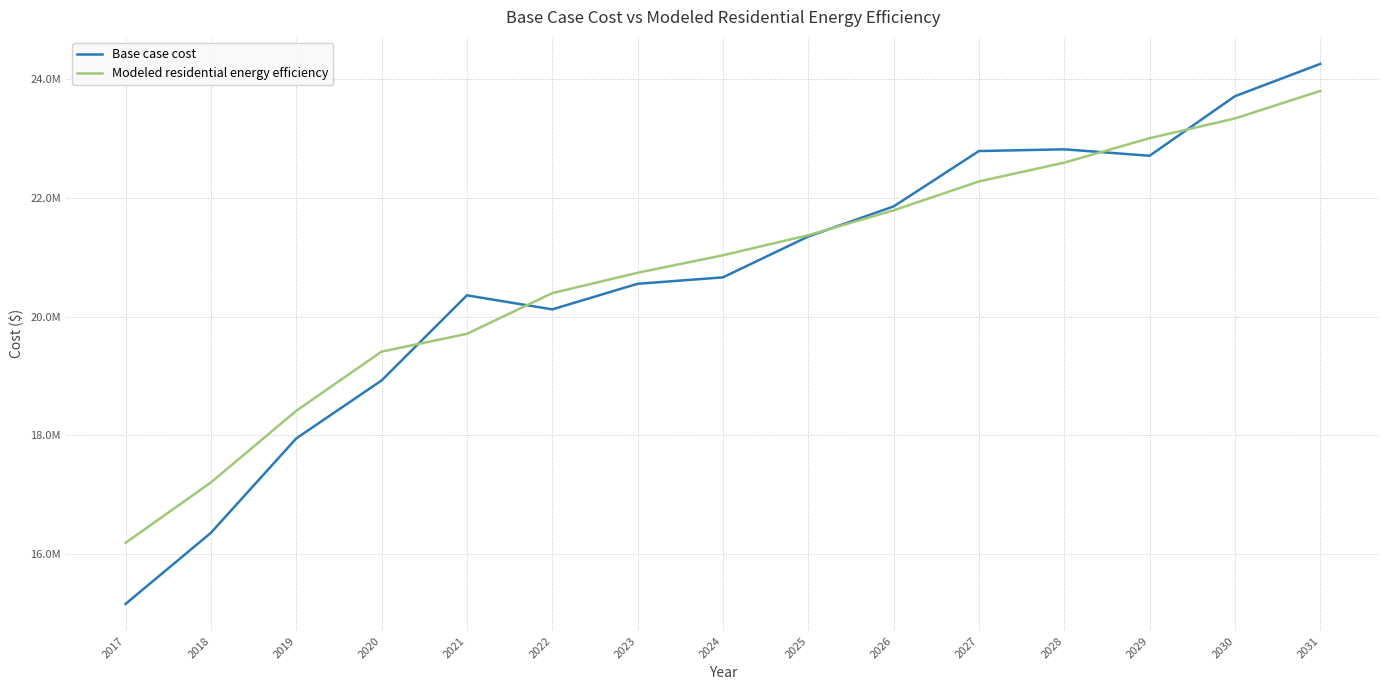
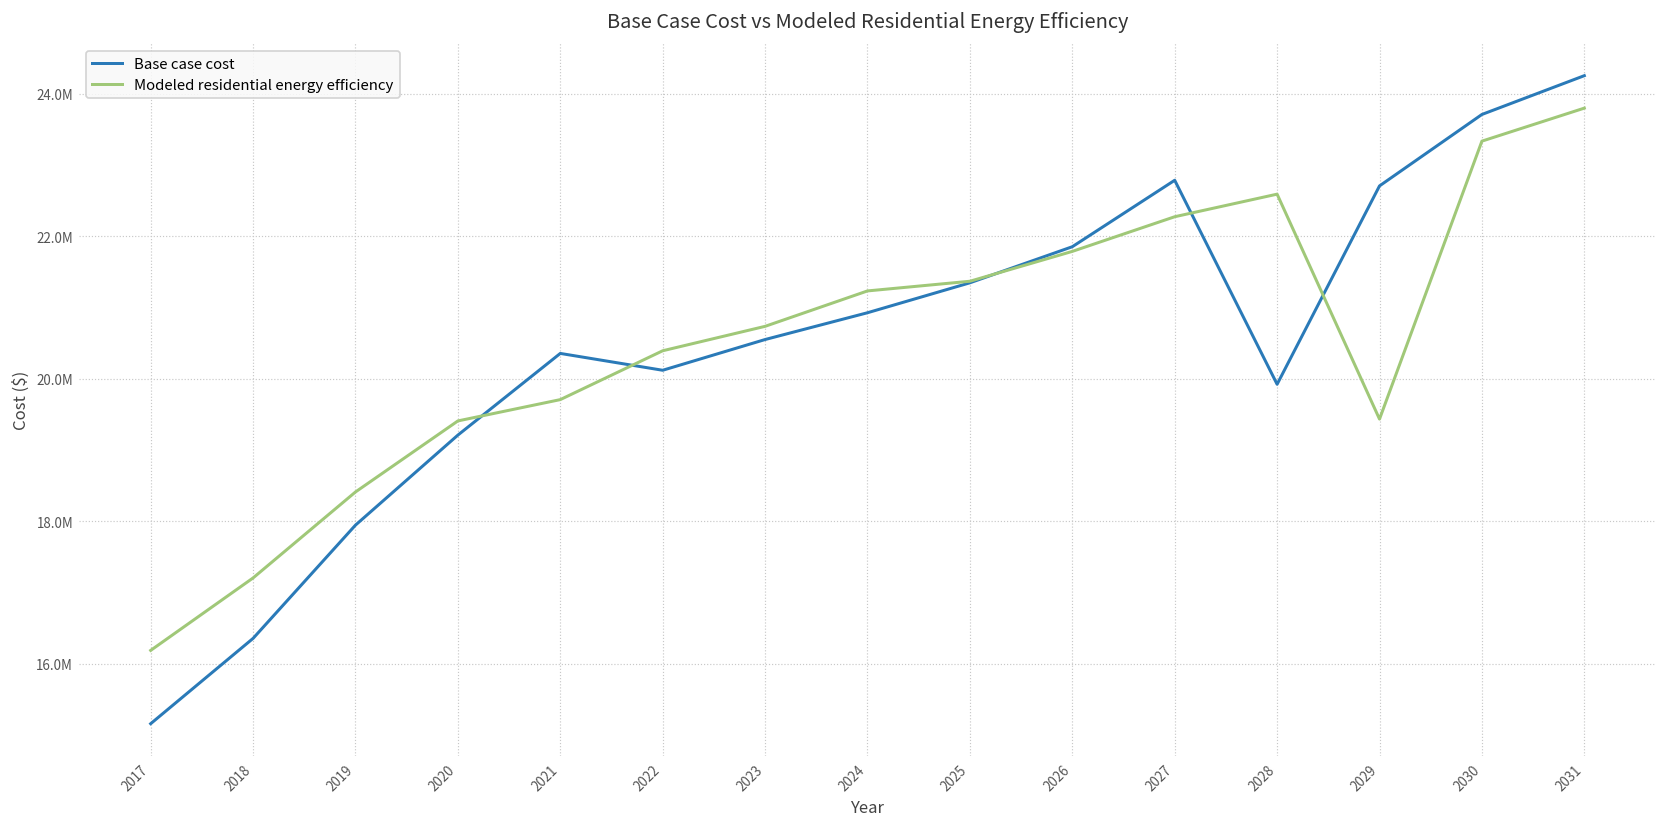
  {
    "Base case cost": {
      "2017": 15200000,
      "2018": 16400000,
      "2019": 17900000,
-     "2020": 18900000,
+     "2020": 19200000,
      "2021": 20400000,
      "2022": 20100000,
      "2023": 20600000,
-     "2024": 20700000,
+     "2024": 20900000,
      "2026": 21900000,
      "2027": 22800000,
-     "2028": 22800000,
+     "2028": 19900000,
      "2029": 22700000,
      "2030": 23700000,
      "2031": 24300000
    },
    "Modeled residential energy efficiency": {
      "2017": 16200000,
      "2018": 17200000,
      "2019": 18400000,
      "2020": 19400000,
      "2021": 19700000,
      "2022": 20400000,
      "2023": 20700000,
-     "2024": 21000000,
+     "2024": 21200000,
      "2026": 21800000,
      "2027": 22300000,
      "2028": 22600000,
-     "2029": 23000000,
+     "2029": 19400000,
      "2030": 23300000,
      "2031": 23800000
    }
  }
